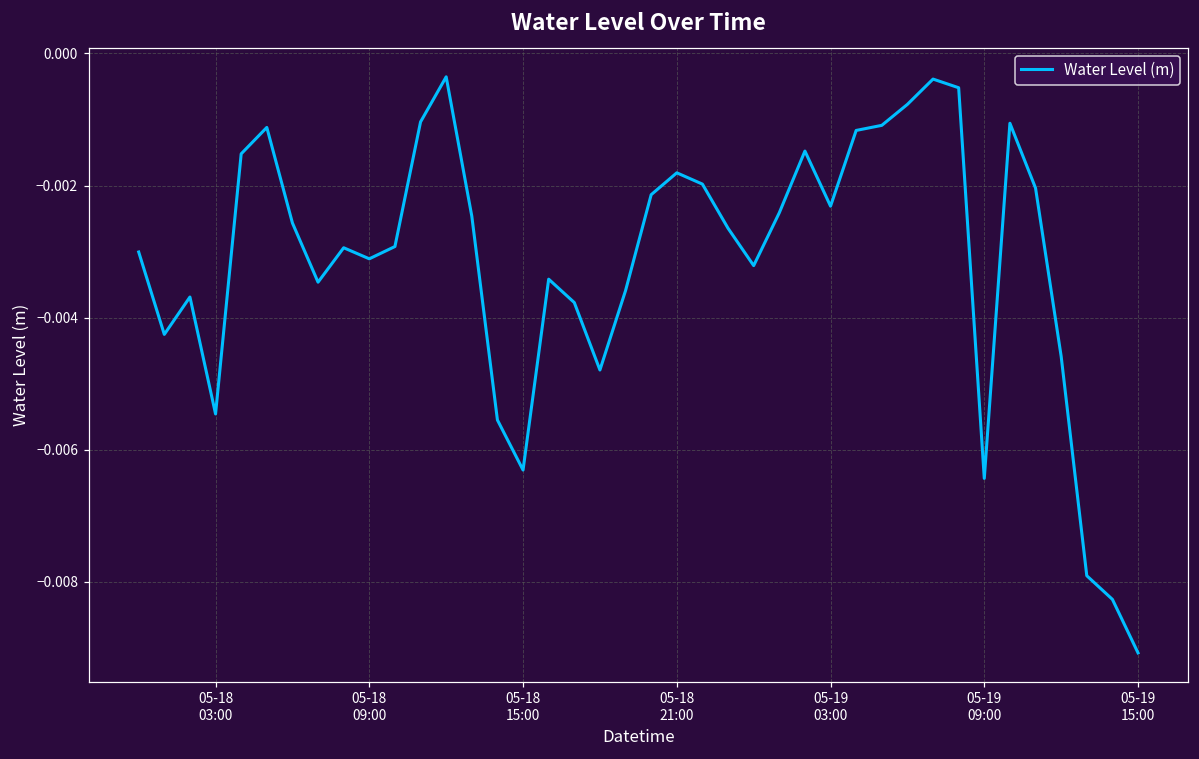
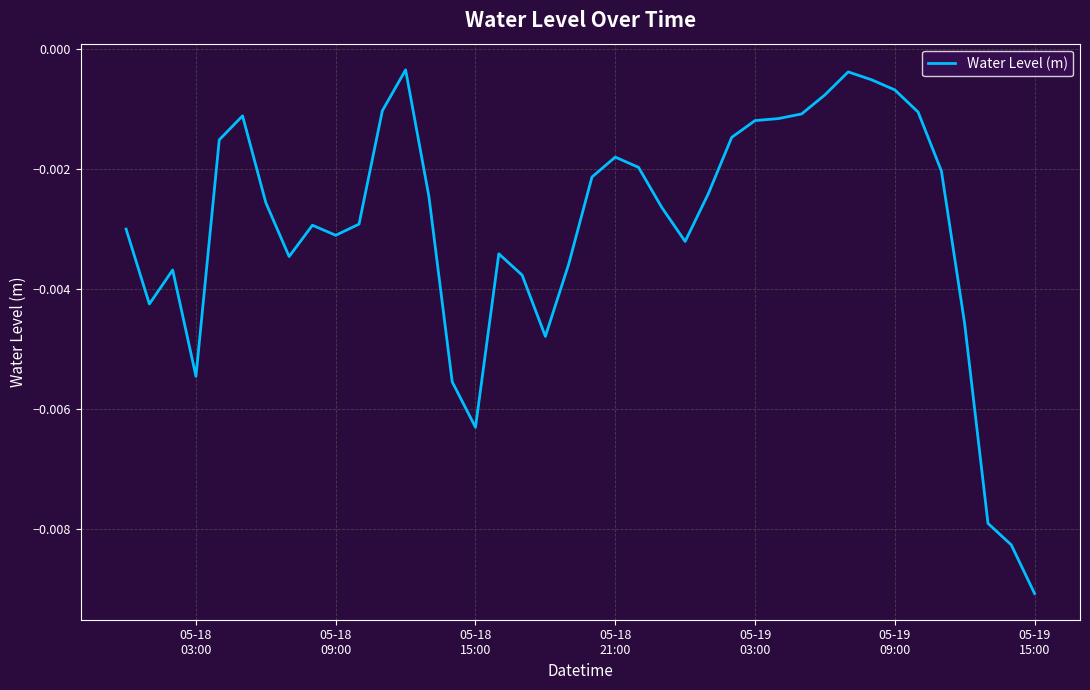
  {
    "05-18 03:00": -0.0055,
    "05-18 09:00": -0.0031,
    "05-18 15:00": -0.0063,
    "05-18 21:00": -0.0018,
-   "05-19 03:00": -0.0023,
-   "05-19 09:00": -0.0064,
+   "05-19 03:00": -0.0012,
+   "05-19 09:00": -0.0007,
    "05-19 15:00": -0.0091
  }
